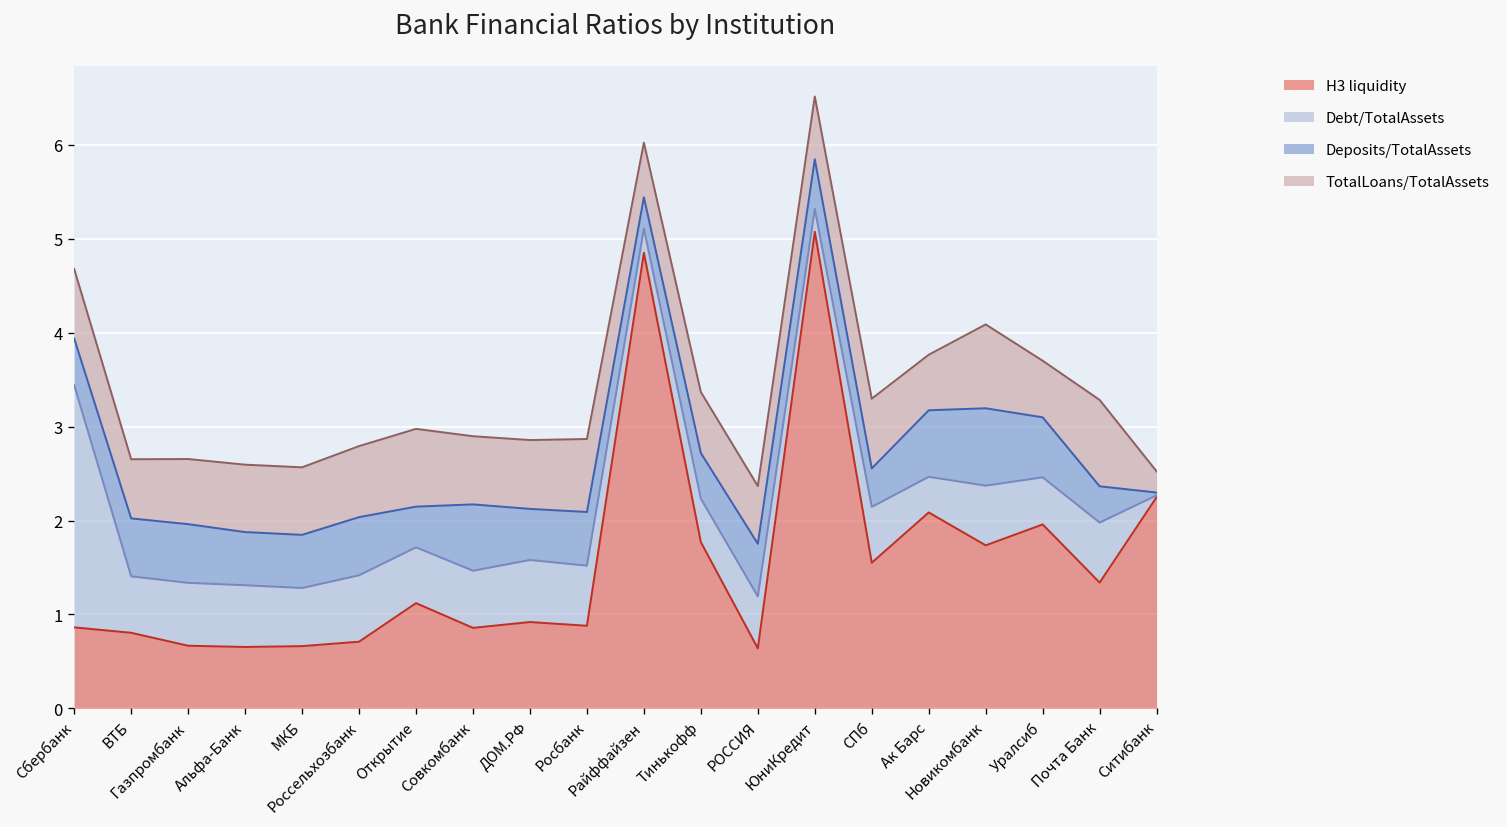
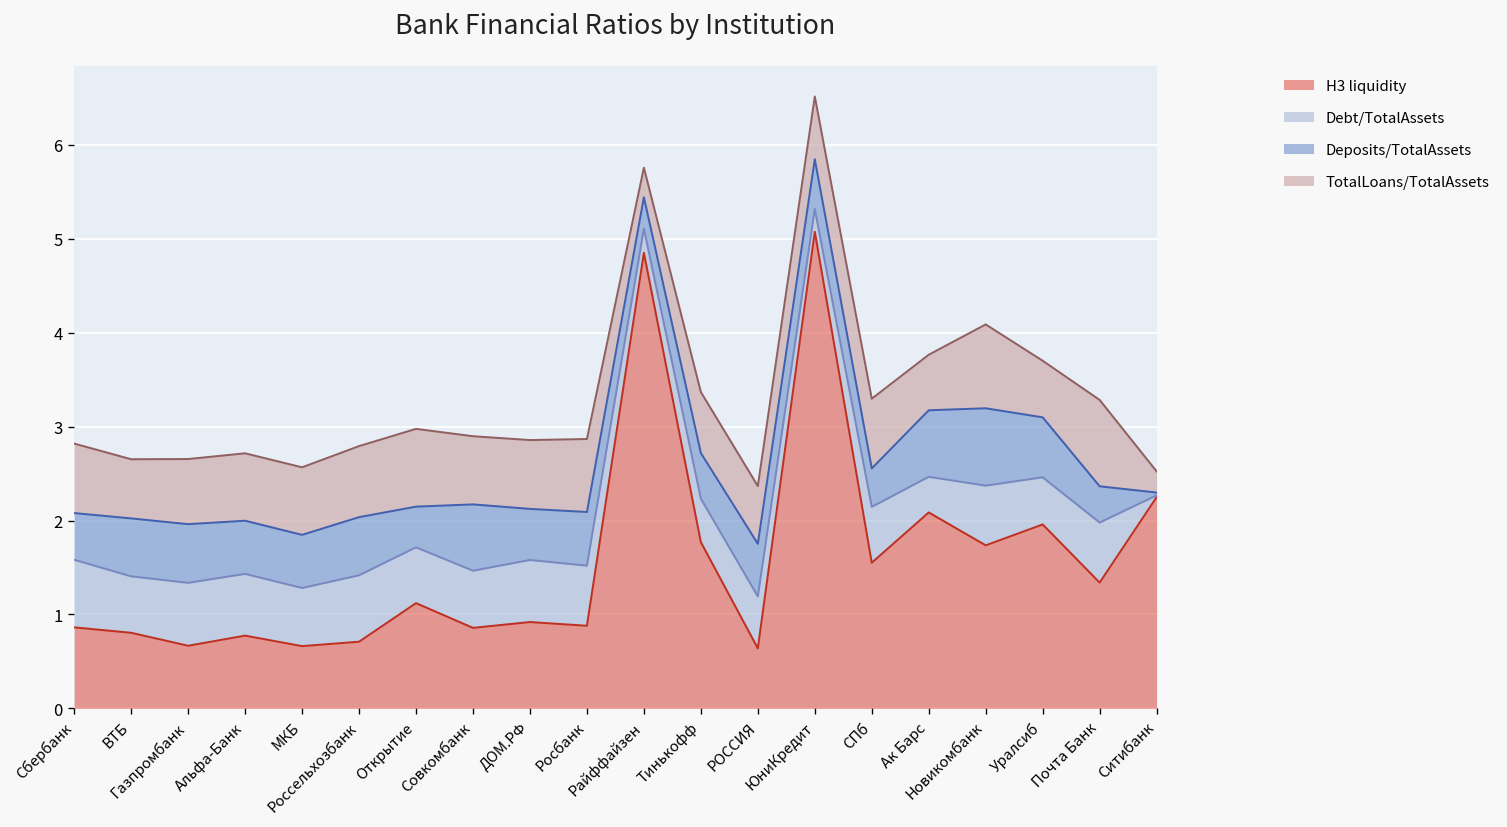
  {
    "Н3 liquidity": {
      "Сбербанк": 0.9,
      "ВТБ": 0.8,
      "Газпромбанк": 0.7,
-     "Альфа-Банк": 0.7,
+     "Альфа-Банк": 0.8,
      "МКБ": 0.7,
      "Россельхозбанк": 0.7,
      "Открытие": 1.1,
      "Совкомбанк": 0.9,
      "ДОМ.РФ": 0.9,
      "Росбанк": 0.9,
      "Райффайзен": 4.9,
      "Тинькофф": 1.8,
      "РОССИЯ": 0.6,
      "ЮниКредит": 5.1,
      "СПб": 1.6,
      "Ак Барс": 2.1,
      "Новикомбанк": 1.7,
      "Уралсиб": 2.0,
      "Почта Банк": 1.3
    },
    "Debt/TotalAssets": {
-     "Сбербанк": 2.6,
+     "Сбербанк": 0.7,
      "ВТБ": 0.6,
      "Газпромбанк": 0.7,
      "Альфа-Банк": 0.7,
      "МКБ": 0.6,
      "Россельхозбанк": 0.7,
      "Открытие": 0.6,
      "Совкомбанк": 0.6,
      "ДОМ.РФ": 0.7,
      "Росбанк": 0.6,
      "Райффайзен": 0.3,
      "Тинькофф": 0.5,
      "РОССИЯ": 0.6,
      "ЮниКредит": 0.2,
      "СПб": 0.6,
      "Ак Барс": 0.4,
      "Новикомбанк": 0.6,
      "Уралсиб": 0.5,
      "Почта Банк": 0.6
    },
    "Deposits/TotalAssets": {
      "Сбербанк": 0.5,
      "ВТБ": 0.6,
      "Газпромбанк": 0.6,
      "Альфа-Банк": 0.6,
      "МКБ": 0.6,
      "Россельхозбанк": 0.6,
      "Открытие": 0.4,
      "Совкомбанк": 0.7,
      "ДОМ.РФ": 0.5,
      "Росбанк": 0.6,
      "Райффайзен": 0.3,
      "Тинькофф": 0.5,
      "РОССИЯ": 0.6,
      "ЮниКредит": 0.5,
      "СПб": 0.4,
      "Ак Барс": 0.7,
      "Новикомбанк": 0.8,
      "Уралсиб": 0.6,
      "Почта Банк": 0.4
    },
    "TotalLoans/TotalAssets": {
      "Сбербанк": 0.7,
      "ВТБ": 0.6,
      "Газпромбанк": 0.7,
      "Альфа-Банк": 0.7,
      "МКБ": 0.7,
      "Россельхозбанк": 0.8,
      "Открытие": 0.8,
      "Совкомбанк": 0.7,
      "ДОМ.РФ": 0.7,
      "Росбанк": 0.8,
-     "Райффайзен": 0.6,
+     "Райффайзен": 0.3,
      "Тинькофф": 0.6,
      "РОССИЯ": 0.6,
      "ЮниКредит": 0.7,
      "СПб": 0.7,
      "Ак Барс": 0.6,
      "Новикомбанк": 0.9,
      "Уралсиб": 0.6,
      "Почта Банк": 0.9,
      "Ситибанк": 0.2
    }
  }
